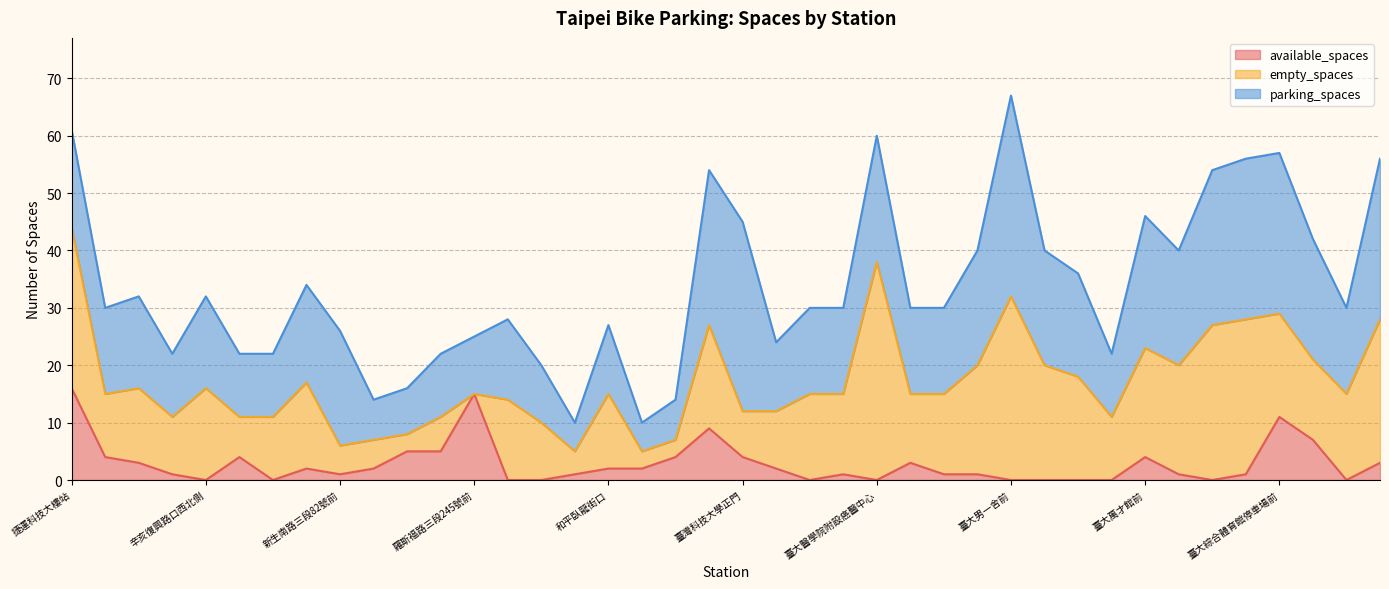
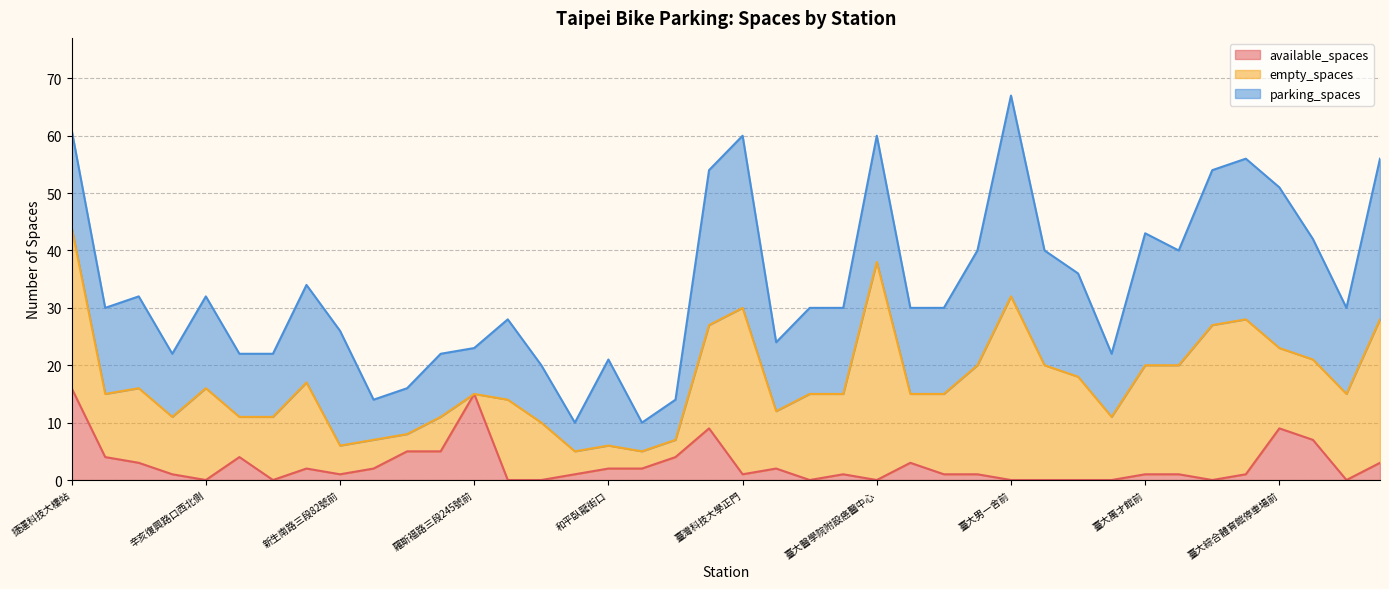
  {
    "available_spaces": {
      "捷運科技大樓站": 16,
      "辛亥復興路口西北側": 0,
      "新生南路三段82號前": 1,
      "和平臥龍街口": 2,
-     "臺灣科技大學正門": 4,
+     "臺灣科技大學正門": 1,
      "臺大醫學院附設癌醫中心": 0,
      "臺大男一舍前": 0,
-     "臺大萬才館前": 4,
-     "臺大綜合體育館停車場前": 11
+     "臺大萬才館前": 1,
+     "臺大綜合體育館停車場前": 9
    },
    "empty_spaces": {
      "捷運科技大樓站": 28,
      "辛亥復興路口西北側": 16,
      "新生南路三段82號前": 5,
-     "和平臥龍街口": 13,
-     "臺灣科技大學正門": 8,
+     "和平臥龍街口": 4,
+     "臺灣科技大學正門": 29,
      "臺大醫學院附設癌醫中心": 38,
      "臺大男一舍前": 32,
      "臺大萬才館前": 19,
-     "臺大綜合體育館停車場前": 18
+     "臺大綜合體育館停車場前": 14
    },
    "parking_spaces": {
      "捷運科技大樓站": 17,
      "辛亥復興路口西北側": 16,
      "新生南路三段82號前": 20,
-     "羅斯福路三段245號前": 10,
-     "和平臥龍街口": 12,
-     "臺灣科技大學正門": 33,
+     "羅斯福路三段245號前": 8,
+     "和平臥龍街口": 15,
+     "臺灣科技大學正門": 30,
      "臺大醫學院附設癌醫中心": 22,
      "臺大男一舍前": 35,
      "臺大萬才館前": 23,
      "臺大綜合體育館停車場前": 28
    }
  }
